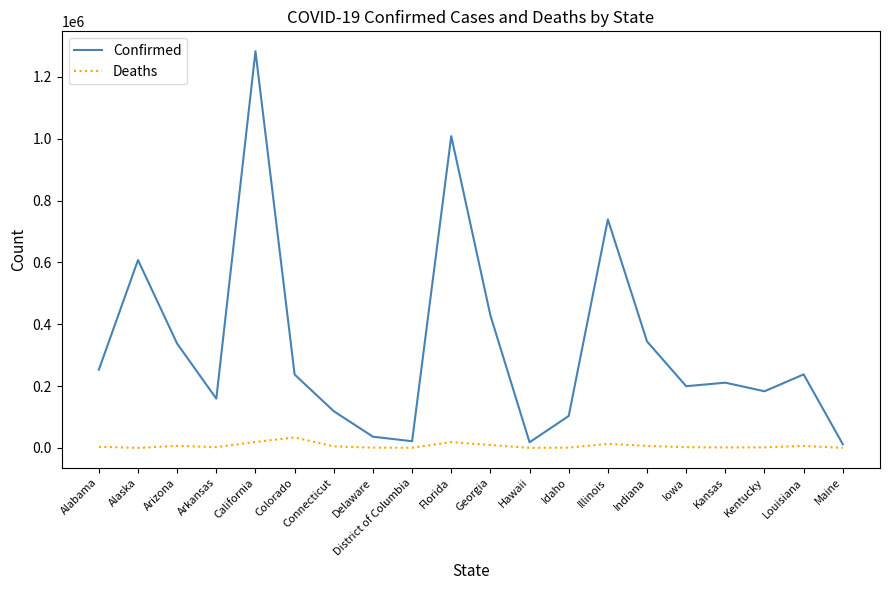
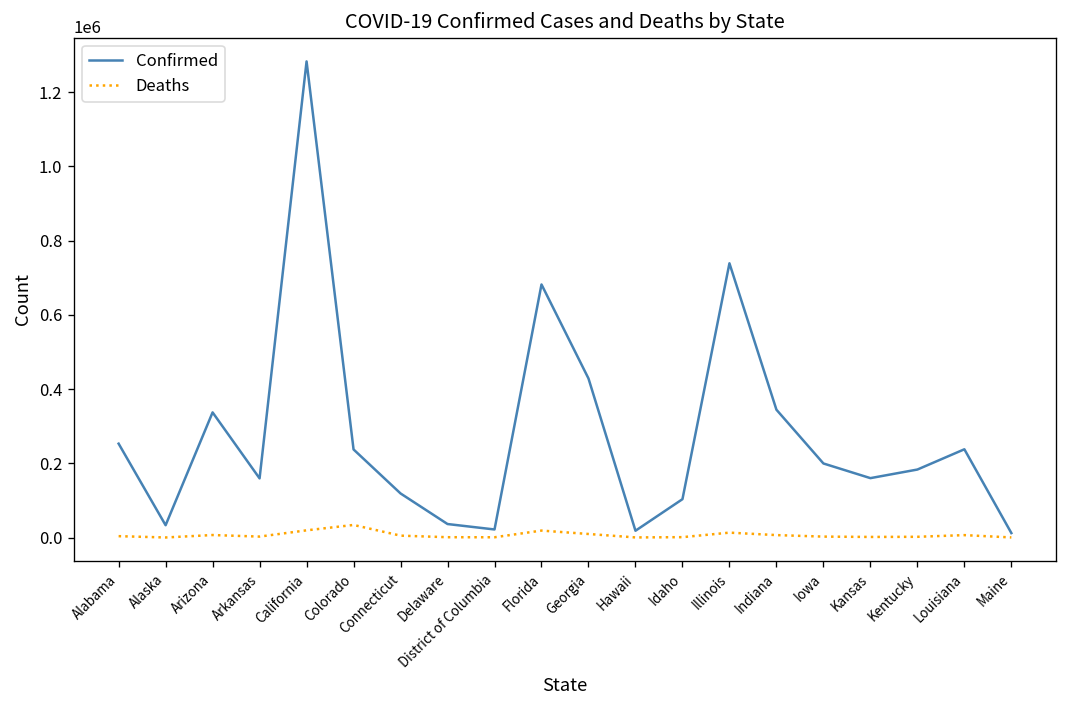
  {
    "Confirmed": {
      "Alabama": 250000,
-     "Alaska": 610000,
+     "Alaska": 30000,
      "Arizona": 340000,
      "Arkansas": 160000,
      "California": 1280000,
      "Colorado": 240000,
      "Connecticut": 120000,
      "Delaware": 40000,
      "District of Columbia": 20000,
-     "Florida": 1010000,
+     "Florida": 680000,
      "Georgia": 430000,
      "Hawaii": 20000,
      "Idaho": 100000,
      "Illinois": 740000,
      "Indiana": 340000,
      "Iowa": 200000,
-     "Kansas": 210000,
+     "Kansas": 160000,
      "Kentucky": 180000,
      "Louisiana": 240000,
      "Maine": 10000
    },
    "Deaths": {
      "Alabama": 0,
      "Alaska": 0,
      "Arizona": 10000,
      "Arkansas": 0,
      "California": 20000,
      "Colorado": 30000,
      "Connecticut": 10000,
      "Delaware": 0,
      "District of Columbia": 0,
      "Florida": 20000,
      "Georgia": 10000,
      "Hawaii": 0,
      "Idaho": 0,
      "Illinois": 10000,
      "Indiana": 10000,
      "Iowa": 0,
      "Kansas": 0,
      "Kentucky": 0,
      "Louisiana": 10000,
      "Maine": 0
    }
  }
